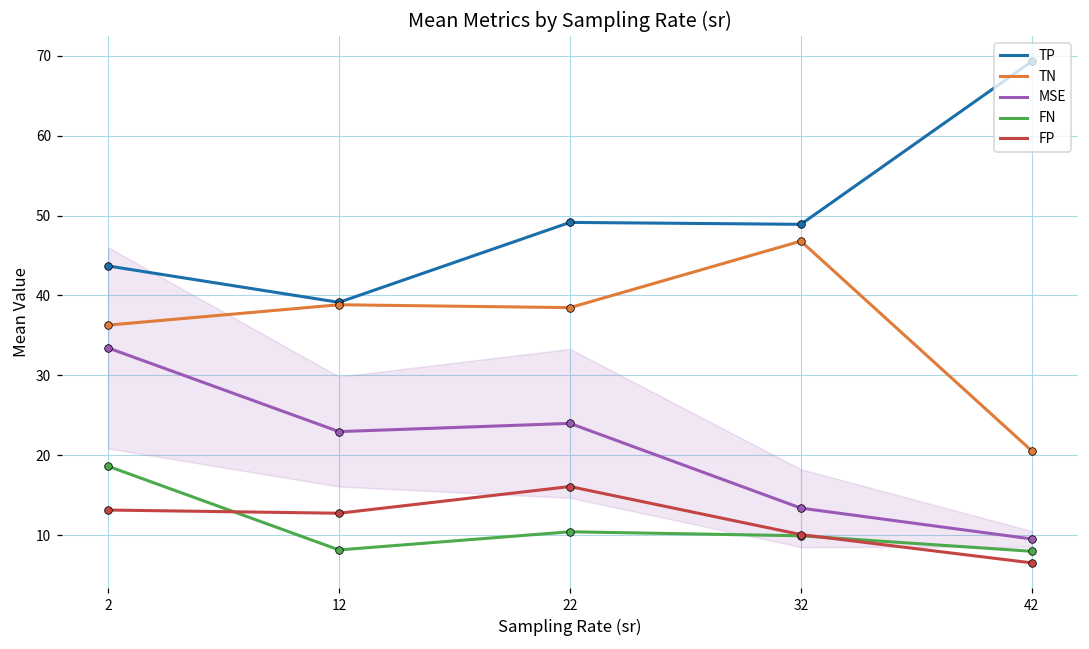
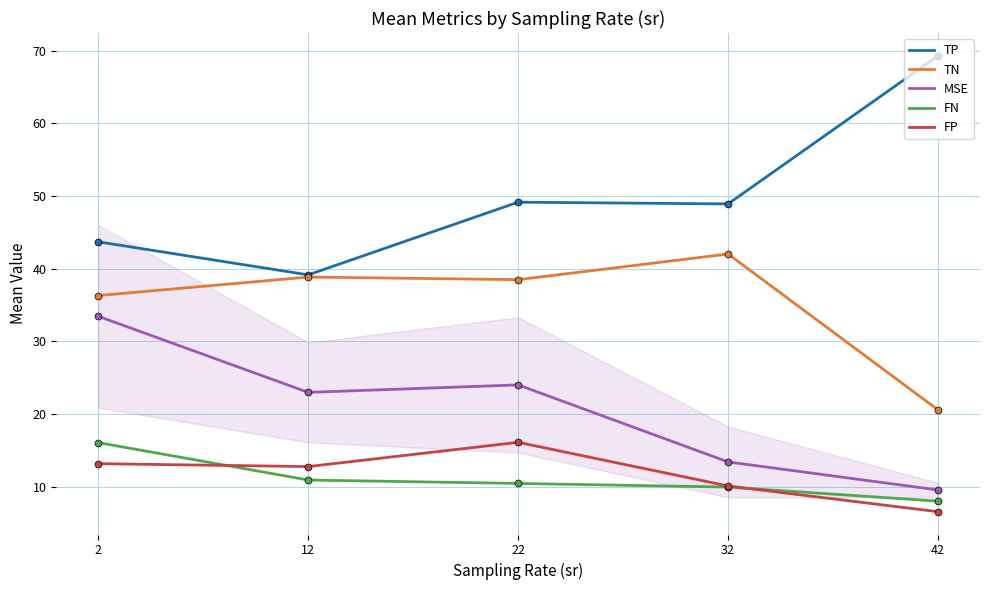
  {
    "TP": {
      "2": 44,
      "22": 49,
      "32": 49
    },
    "TN": {
      "2": 36,
      "22": 38,
-     "32": 47,
+     "32": 42,
      "42": 21
    },
    "FN": {
-     "2": 19,
-     "12": 8,
+     "2": 16,
+     "12": 11,
      "22": 10,
      "42": 8
    },
    "FP": {
      "2": 13,
      "12": 13,
      "22": 16,
      "42": 7
    }
  }
